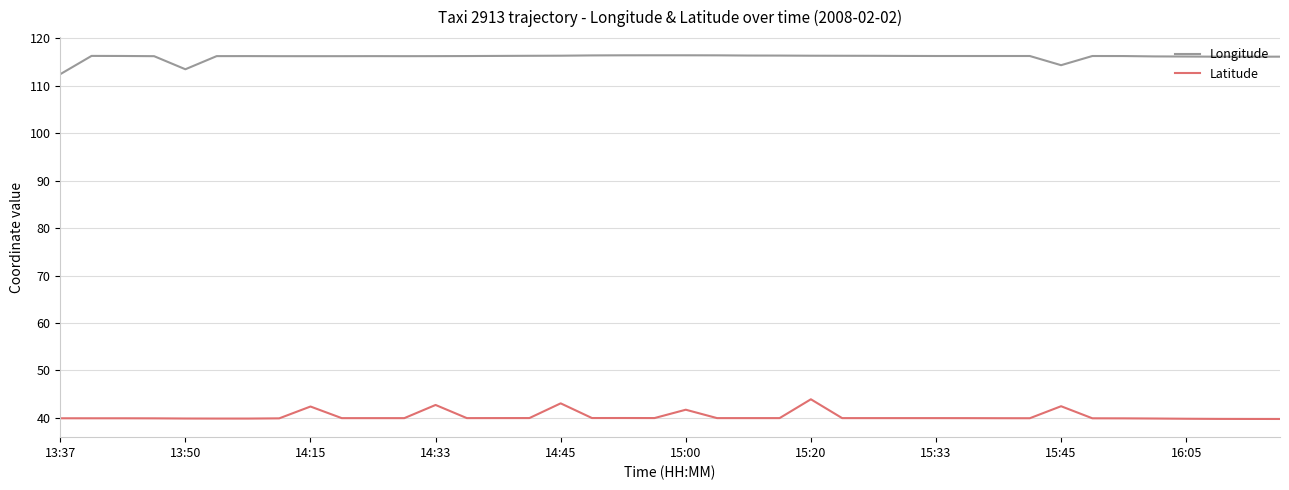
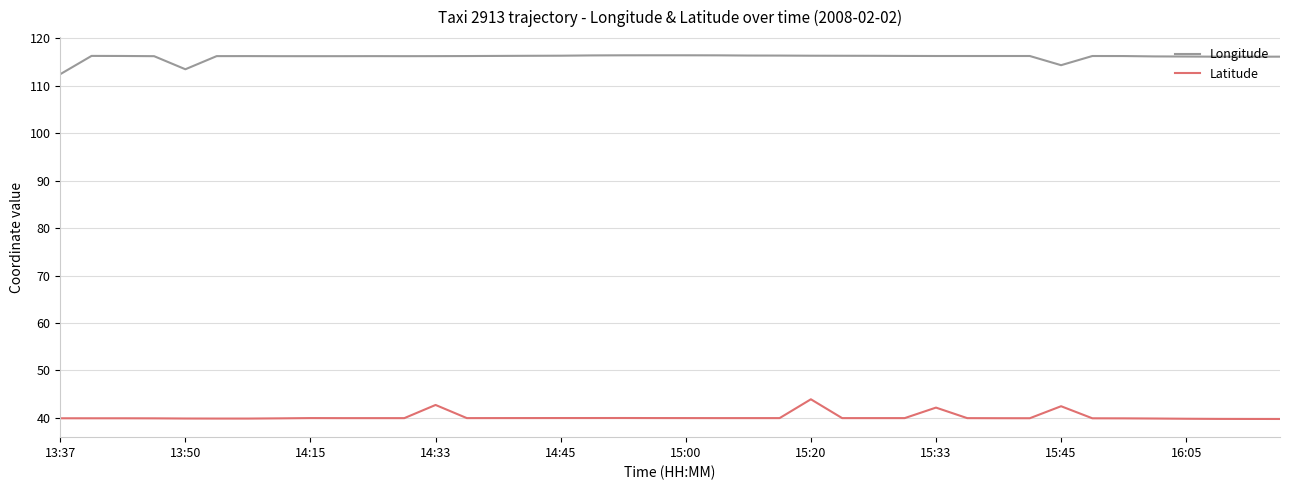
  {
    "Longitude": {
      "13:37": 112,
      "13:50": 114,
      "14:15": 116,
      "14:33": 116,
      "14:45": 116,
      "15:00": 116,
      "15:20": 116,
      "15:33": 116,
      "15:45": 114,
      "16:05": 116
    },
    "Latitude": {
      "13:37": 40,
      "13:50": 40,
-     "14:15": 42,
+     "14:15": 40,
      "14:33": 43,
-     "14:45": 43,
-     "15:00": 42,
+     "14:45": 40,
+     "15:00": 40,
      "15:20": 44,
-     "15:33": 40,
+     "15:33": 42,
      "15:45": 42,
      "16:05": 40
    }
  }
